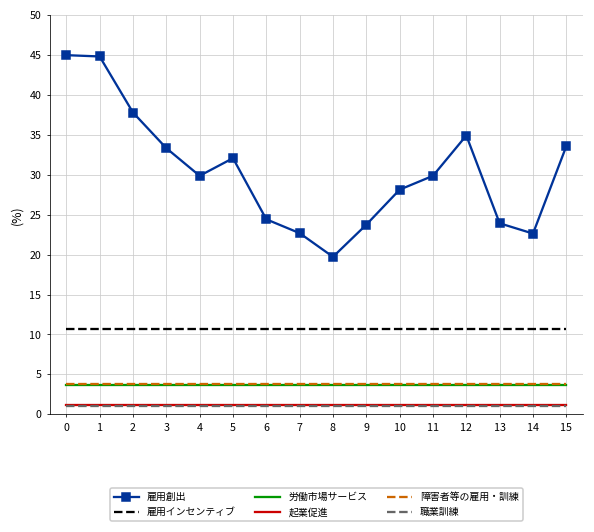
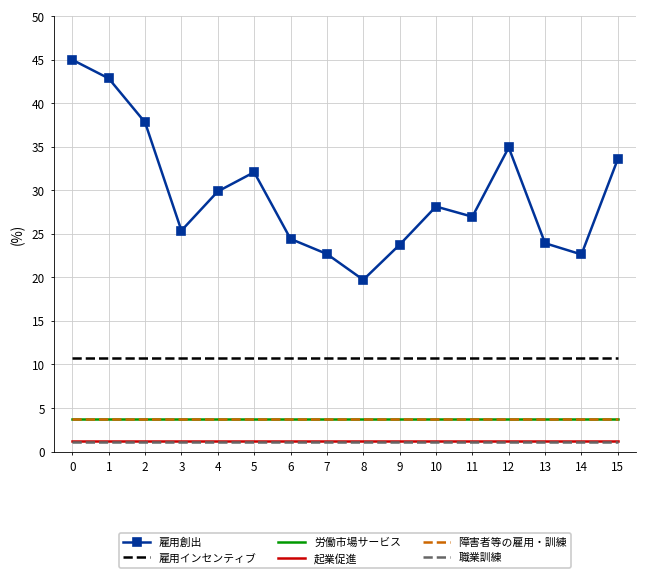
  {
    "雇用創出": {
      "0": 45,
-     "1": 45,
+     "1": 43,
      "2": 38,
-     "3": 33,
+     "3": 25,
      "4": 30,
      "5": 32,
      "6": 24,
      "7": 23,
      "8": 20,
      "9": 24,
      "10": 28,
-     "11": 30,
+     "11": 27,
      "12": 35,
      "13": 24,
      "14": 23,
      "15": 34
    },
    "雇用インセンティブ": {
      "0": 11,
      "1": 11,
      "2": 11,
      "3": 11,
      "4": 11,
      "5": 11,
      "6": 11,
      "7": 11,
      "8": 11,
      "9": 11,
      "10": 11,
      "11": 11,
      "12": 11,
      "13": 11,
      "14": 11,
      "15": 11
    }
  }
